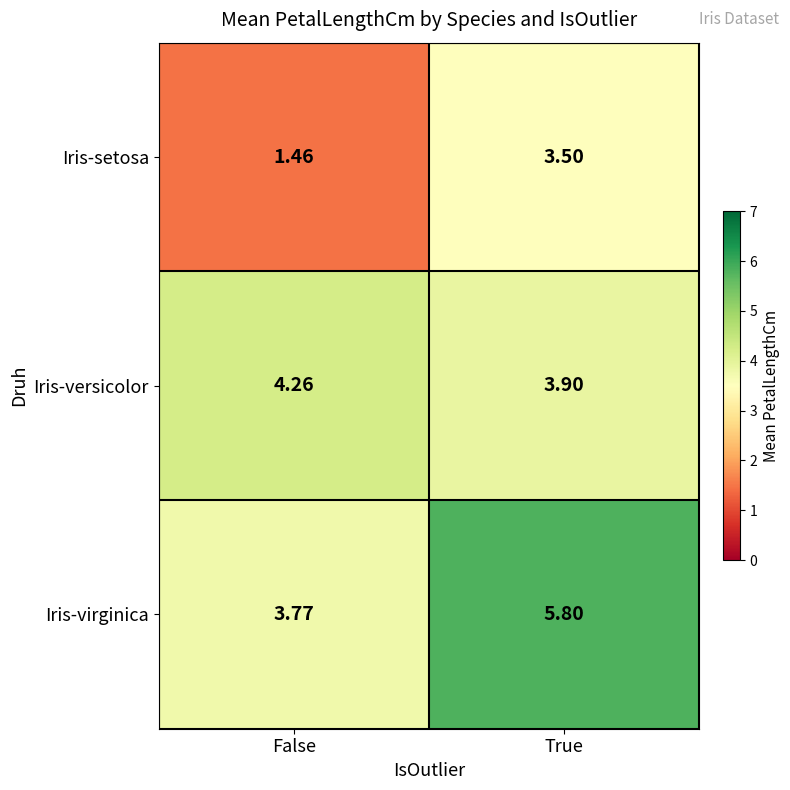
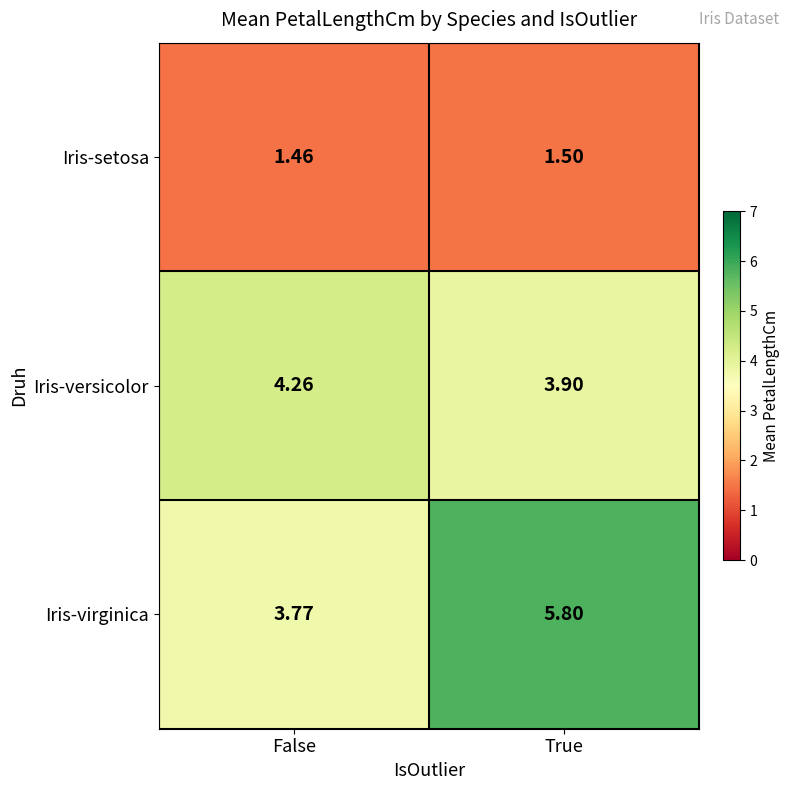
  {
    "Iris-setosa": {
      "False": 1.46,
-     "True": 3.50
+     "True": 1.50
    },
    "Iris-versicolor": {
      "False": 4.26,
      "True": 3.90
    },
    "Iris-virginica": {
      "False": 3.77,
      "True": 5.80
    }
  }
